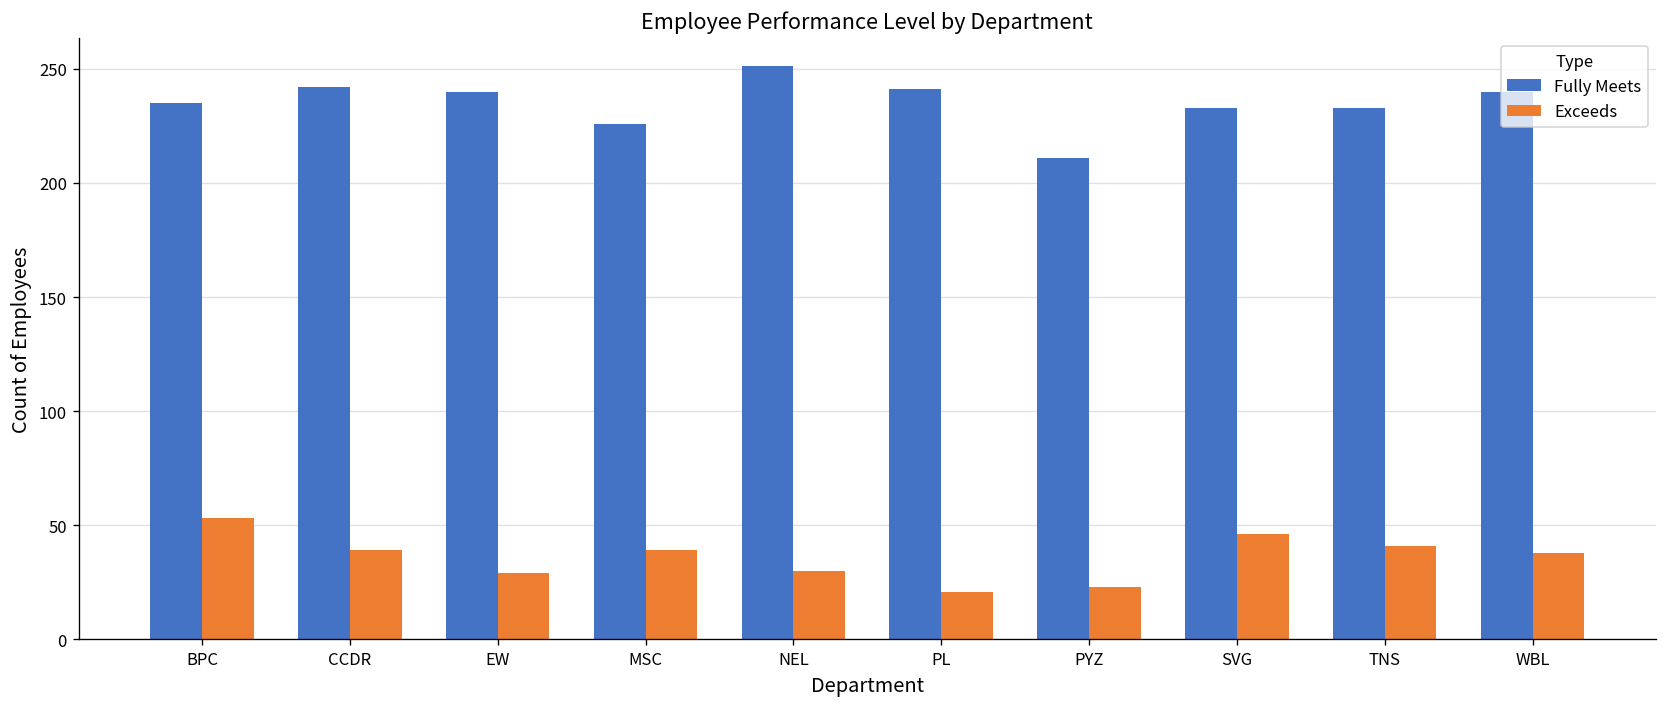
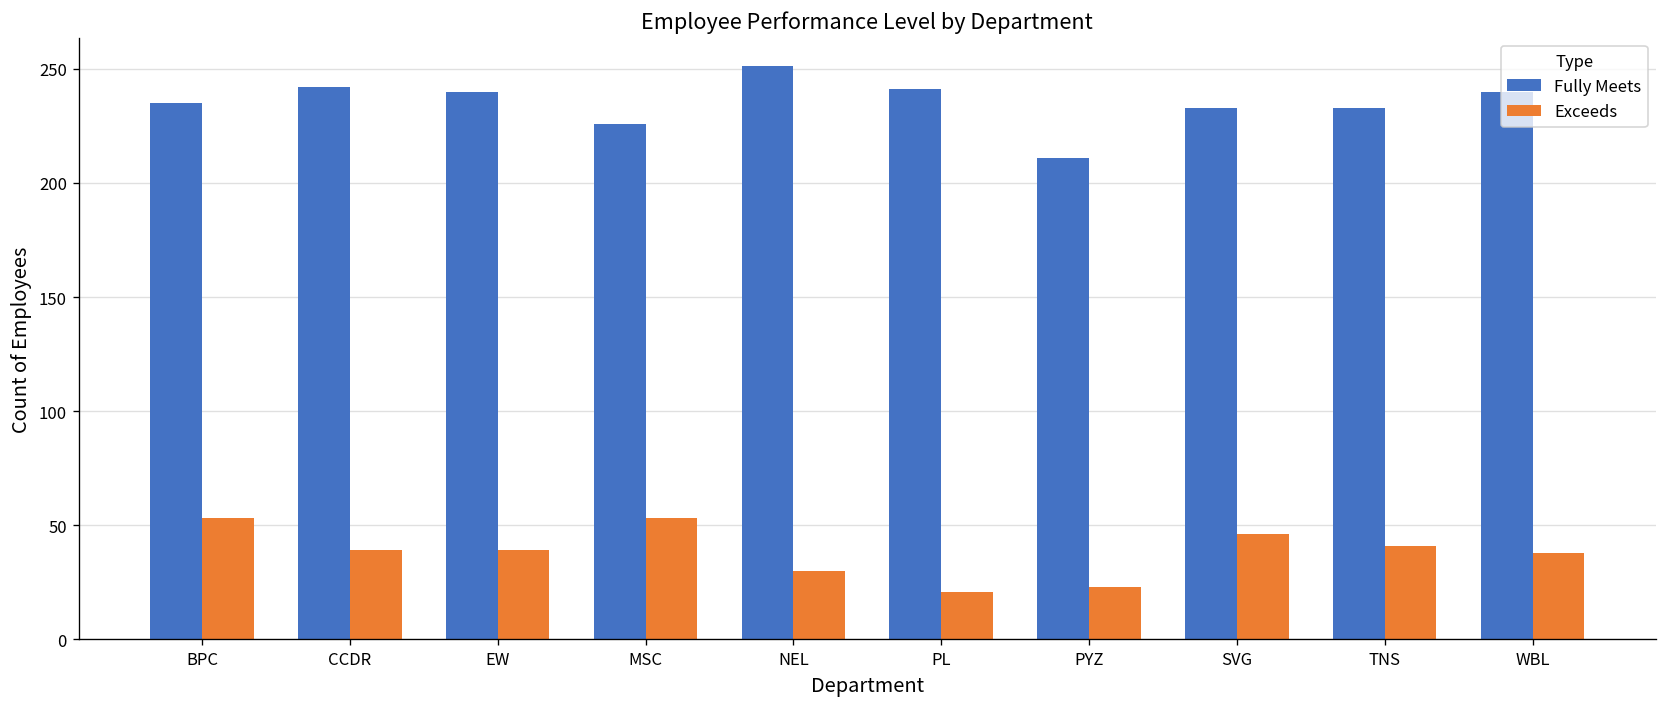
  {
    "Fully Meets": {
      "BPC": 235,
      "CCDR": 242,
      "EW": 240,
      "MSC": 226,
      "NEL": 251,
      "PL": 241,
      "PYZ": 211,
      "SVG": 233,
      "TNS": 233
    },
    "Exceeds": {
      "BPC": 53,
      "CCDR": 39,
-     "EW": 29,
-     "MSC": 39,
+     "EW": 39,
+     "MSC": 53,
      "NEL": 30,
      "PL": 21,
      "PYZ": 23,
      "SVG": 46,
      "TNS": 41,
      "WBL": 38
    }
  }
